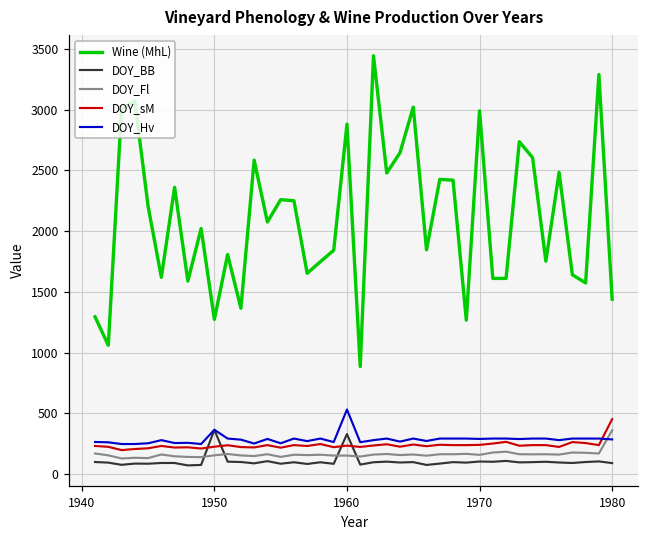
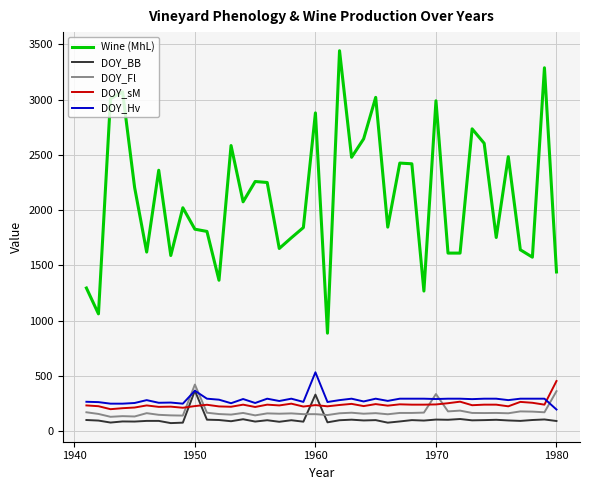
  {
    "Wine (MhL)": {
-     "1950": 1270,
+     "1950": 1830,
      "1960": 2880,
      "1970": 2990,
      "1980": 1440
    },
    "DOY_BB": {
      "1960": 330,
      "1970": 100,
      "1980": 90
    },
    "DOY_Fl": {
-     "1950": 160,
+     "1950": 420,
      "1960": 150,
-     "1970": 160,
+     "1970": 340,
      "1980": 360
    },
    "DOY_sM": {
      "1950": 230,
      "1960": 240,
      "1970": 240,
      "1980": 450
    },
    "DOY_Hv": {
      "1960": 530,
      "1970": 290,
-     "1980": 290
+     "1980": 200
    }
  }
